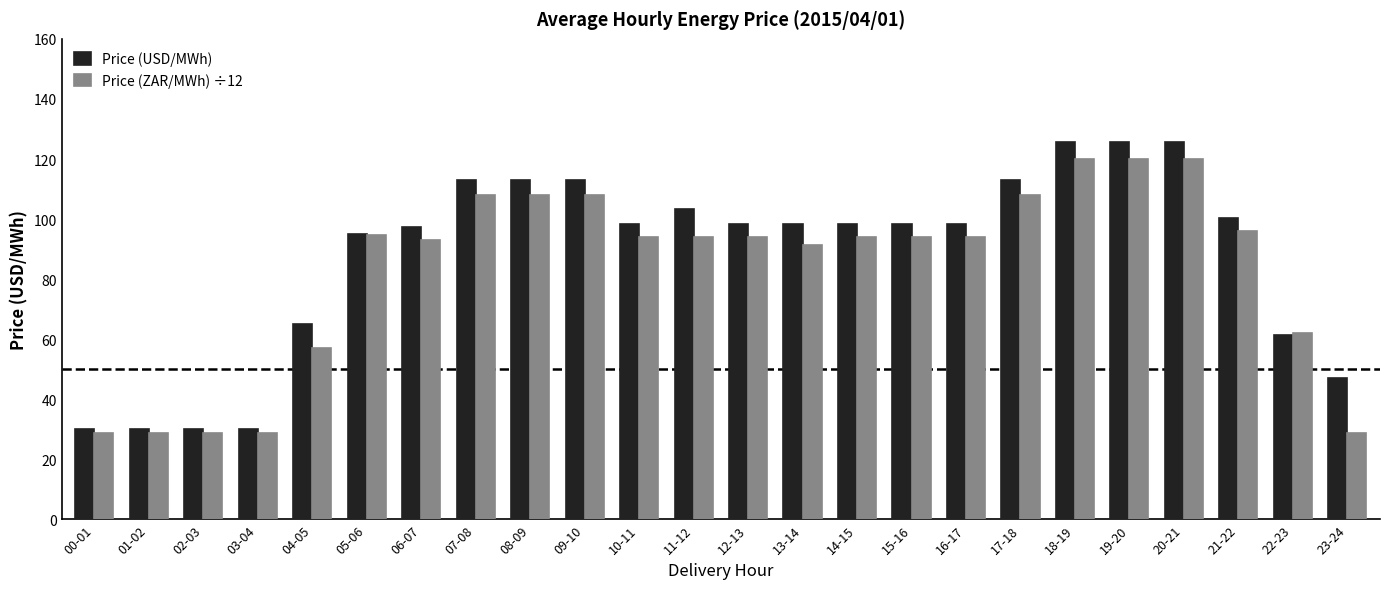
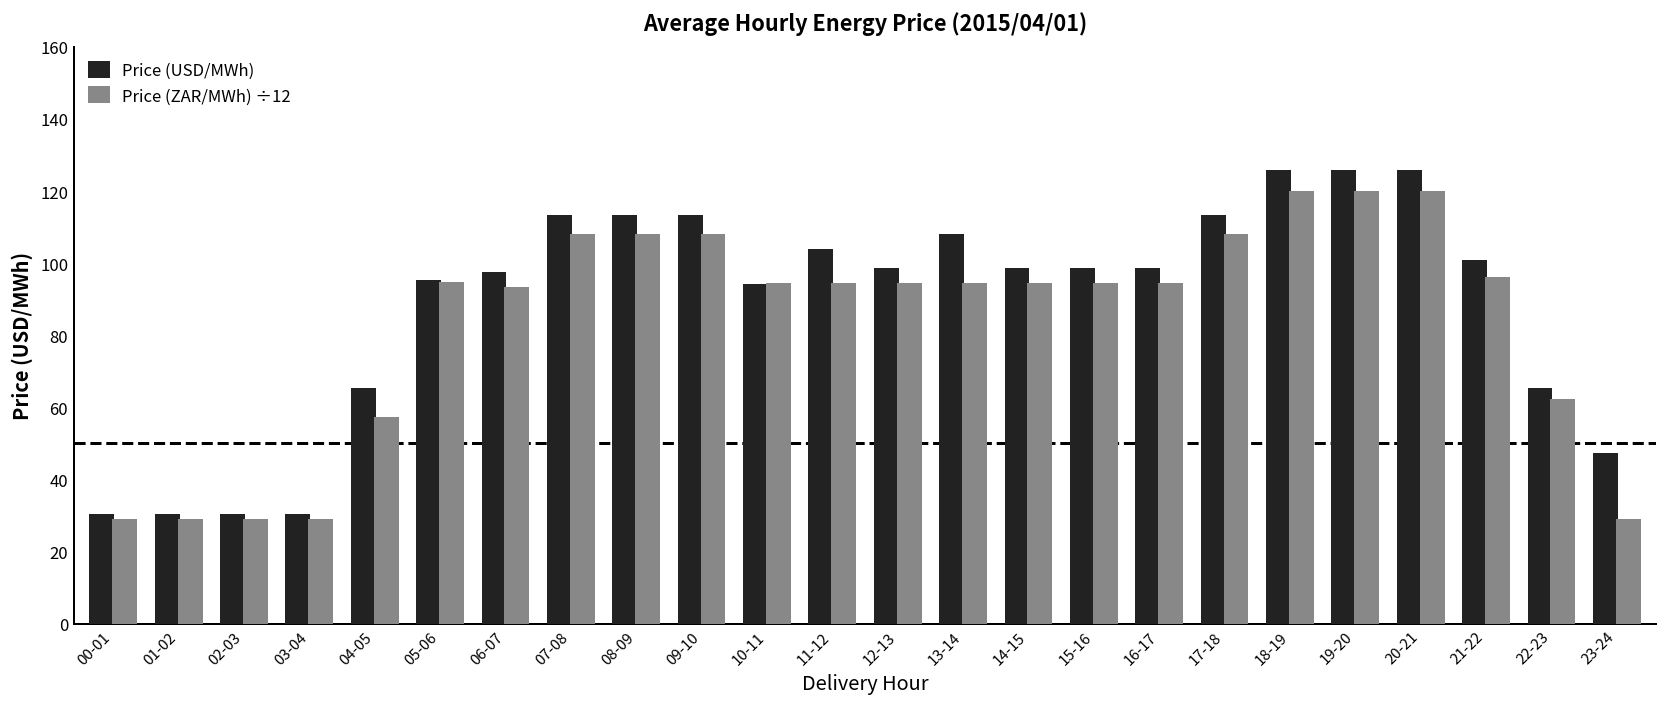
  {
    "Price (USD/MWh)": {
      "00-01": 30,
      "01-02": 30,
      "02-03": 30,
      "03-04": 30,
      "04-05": 65,
      "05-06": 95,
      "06-07": 97,
      "07-08": 113,
      "08-09": 113,
      "09-10": 113,
-     "10-11": 99,
+     "10-11": 94,
      "11-12": 104,
      "12-13": 99,
-     "13-14": 99,
+     "13-14": 108,
      "14-15": 99,
      "15-16": 99,
      "16-17": 99,
      "17-18": 113,
      "18-19": 126,
      "19-20": 126,
      "20-21": 126,
      "21-22": 101,
-     "22-23": 61,
+     "22-23": 65,
      "23-24": 47
    },
    "Price (ZAR/MWh) ÷12": {
      "00-01": 29,
      "01-02": 29,
      "02-03": 29,
      "03-04": 29,
      "04-05": 57,
      "05-06": 95,
      "06-07": 93,
      "07-08": 108,
      "08-09": 108,
      "09-10": 108,
      "10-11": 94,
      "11-12": 94,
      "12-13": 94,
-     "13-14": 91,
+     "13-14": 94,
      "14-15": 94,
      "15-16": 94,
      "16-17": 94,
      "17-18": 108,
      "18-19": 120,
      "19-20": 120,
      "20-21": 120,
      "21-22": 96,
      "22-23": 62,
      "23-24": 29
    }
  }
